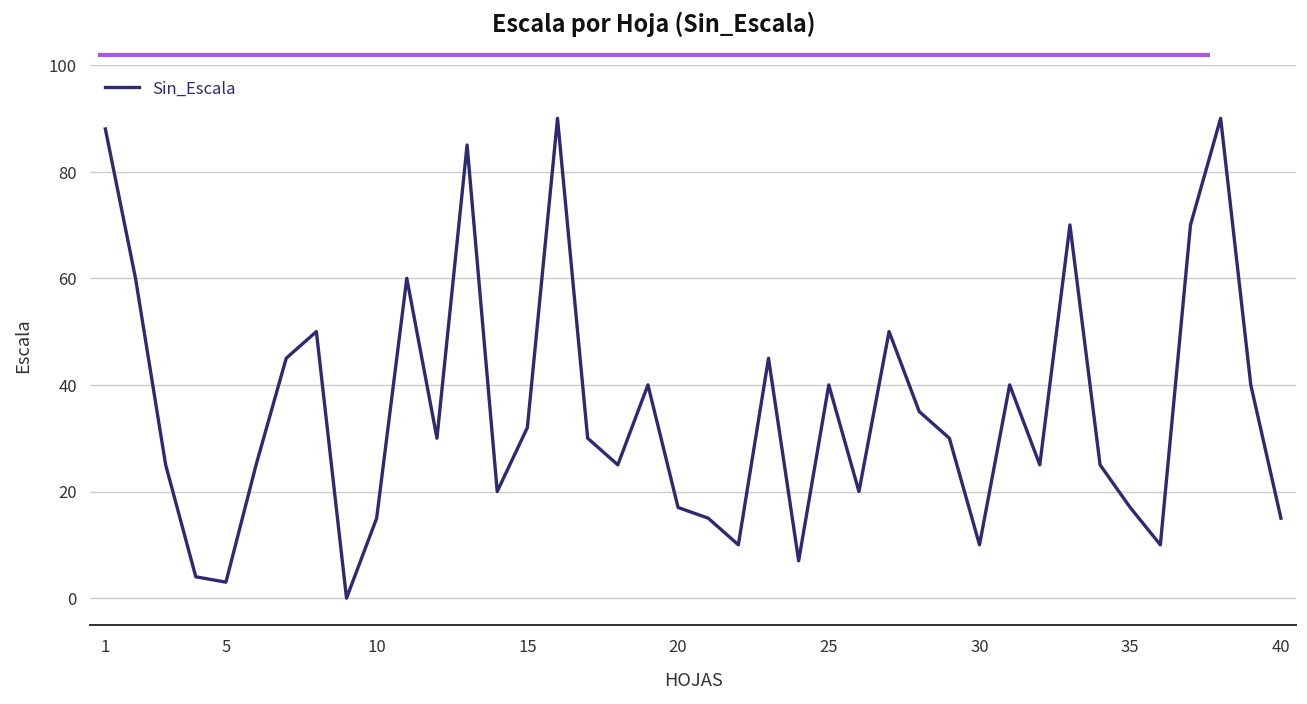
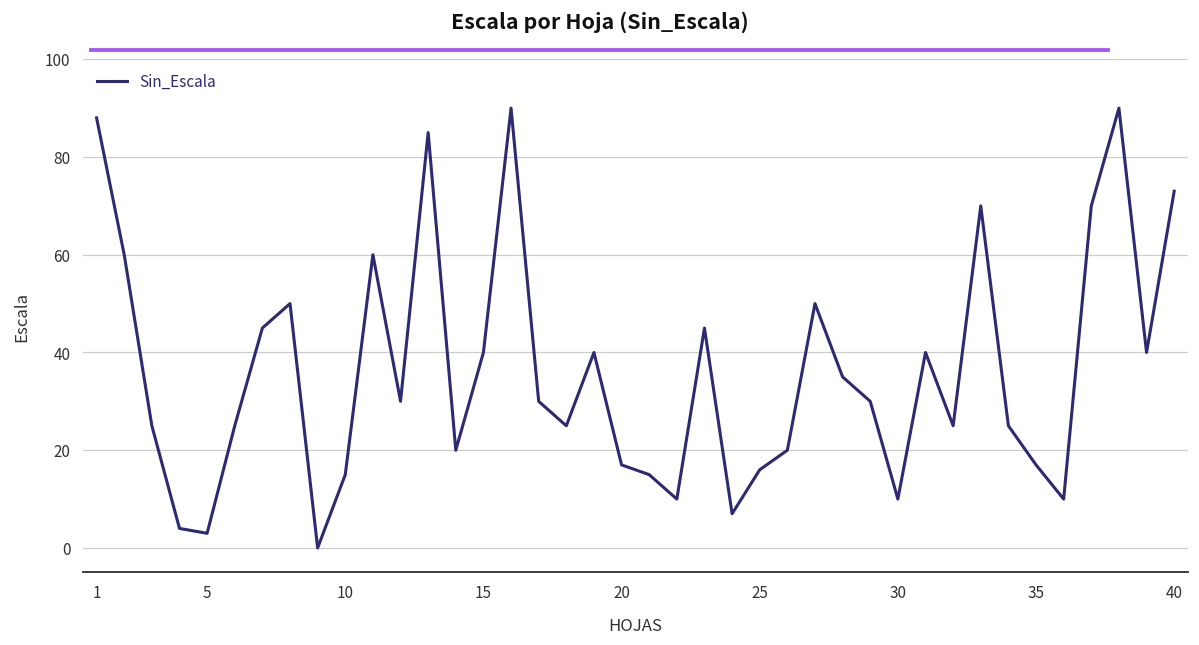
  {
    "1": 88,
    "5": 3,
    "10": 15,
-   "15": 32,
+   "15": 40,
    "20": 17,
-   "25": 40,
+   "25": 16,
    "30": 10,
    "35": 17,
-   "40": 15
+   "40": 73
  }
